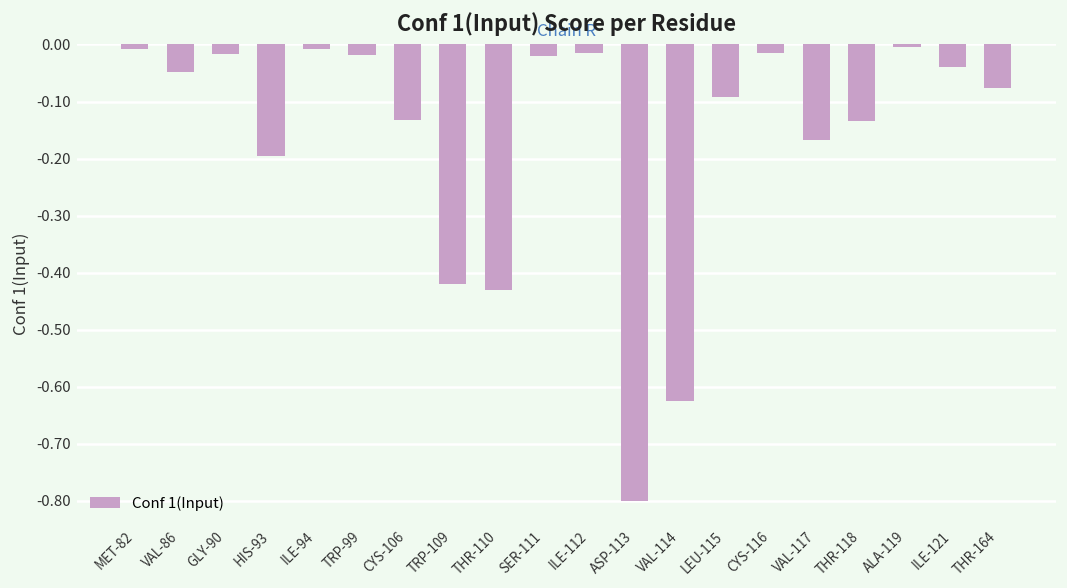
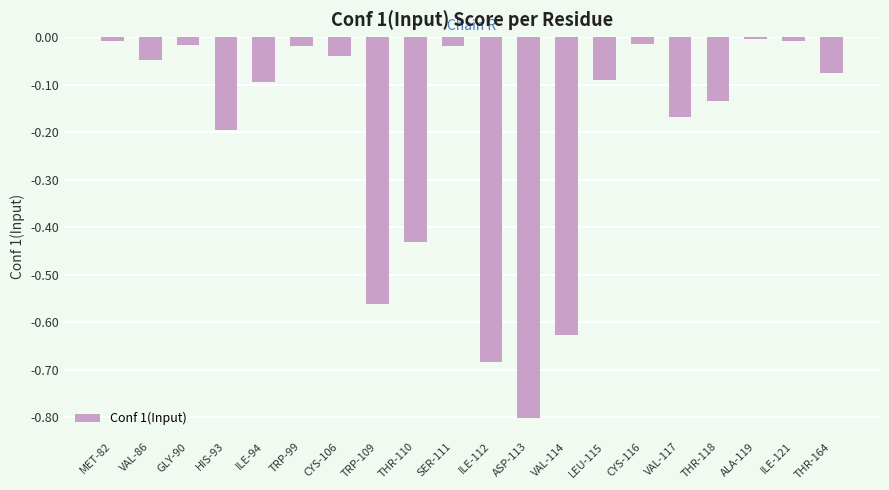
  {
    "MET-82": -0.01,
    "VAL-86": -0.05,
    "GLY-90": -0.02,
    "HIS-93": -0.20,
-   "ILE-94": -0.01,
+   "ILE-94": -0.09,
    "TRP-99": -0.02,
-   "CYS-106": -0.13,
-   "TRP-109": -0.42,
+   "CYS-106": -0.04,
+   "TRP-109": -0.56,
    "THR-110": -0.43,
    "SER-111": -0.02,
-   "ILE-112": -0.02,
+   "ILE-112": -0.68,
    "ASP-113": -0.80,
    "VAL-114": -0.63,
    "LEU-115": -0.09,
    "CYS-116": -0.02,
    "VAL-117": -0.17,
    "THR-118": -0.13,
-   "ILE-121": -0.04,
+   "ILE-121": -0.01,
    "THR-164": -0.08
  }
